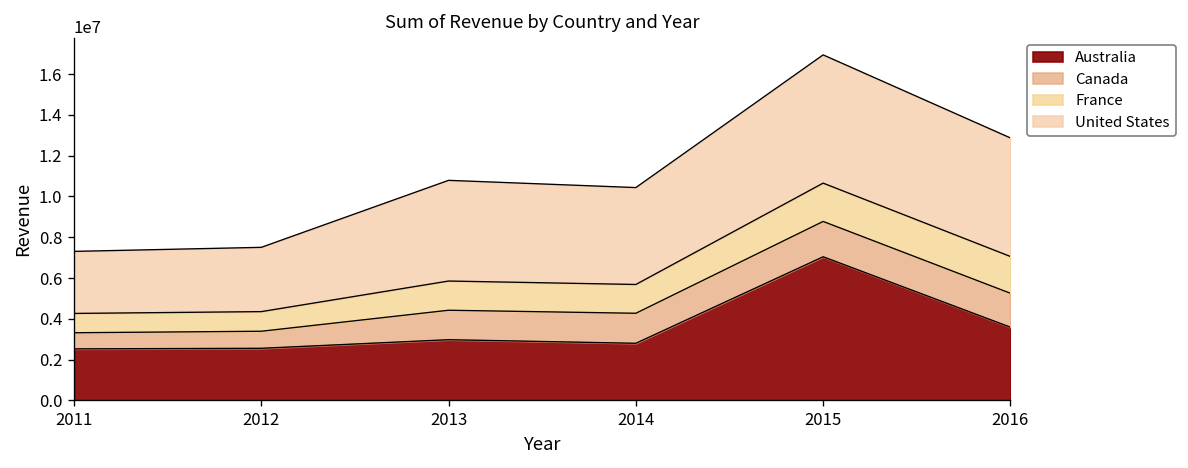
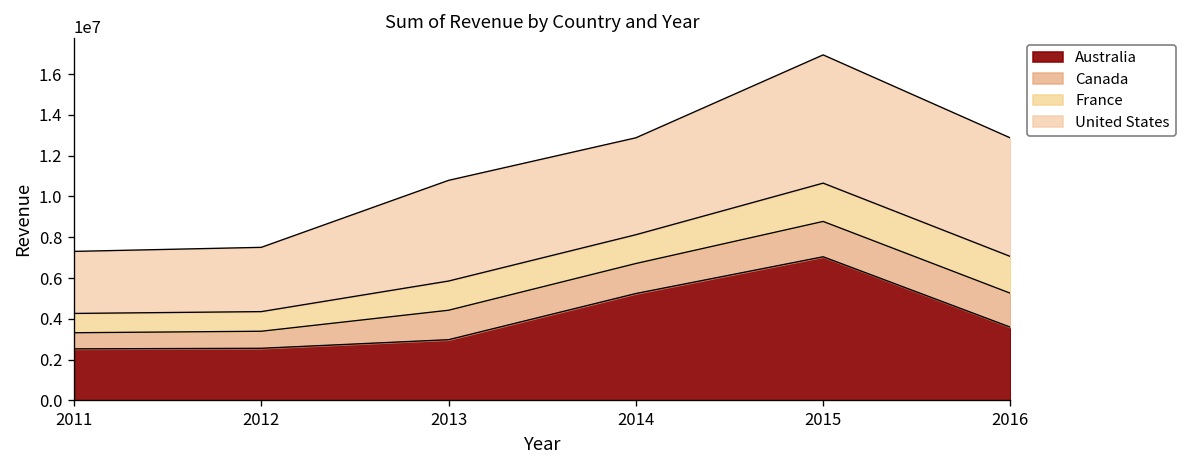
  {
    "Australia": {
      "2011": 2500000,
      "2012": 2600000,
      "2013": 3000000,
-     "2014": 2800000,
+     "2014": 5200000,
      "2015": 7000000,
      "2016": 3600000
    }
  }
